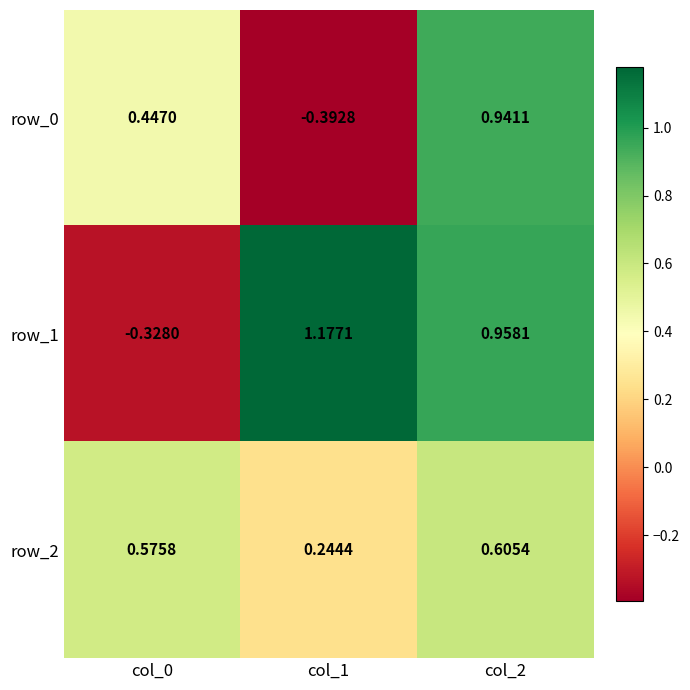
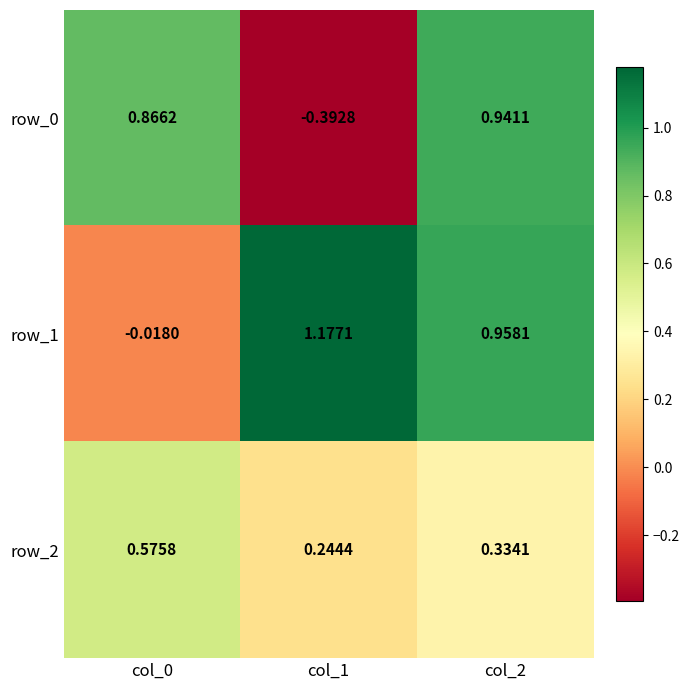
  {
    "row_0": {
-     "col_0": 0.4470,
+     "col_0": 0.8662,
      "col_1": -0.3928,
      "col_2": 0.9411
    },
    "row_1": {
-     "col_0": -0.3280,
+     "col_0": -0.0180,
      "col_1": 1.1771,
      "col_2": 0.9581
    },
    "row_2": {
      "col_0": 0.5758,
      "col_1": 0.2444,
-     "col_2": 0.6054
+     "col_2": 0.3341
    }
  }
